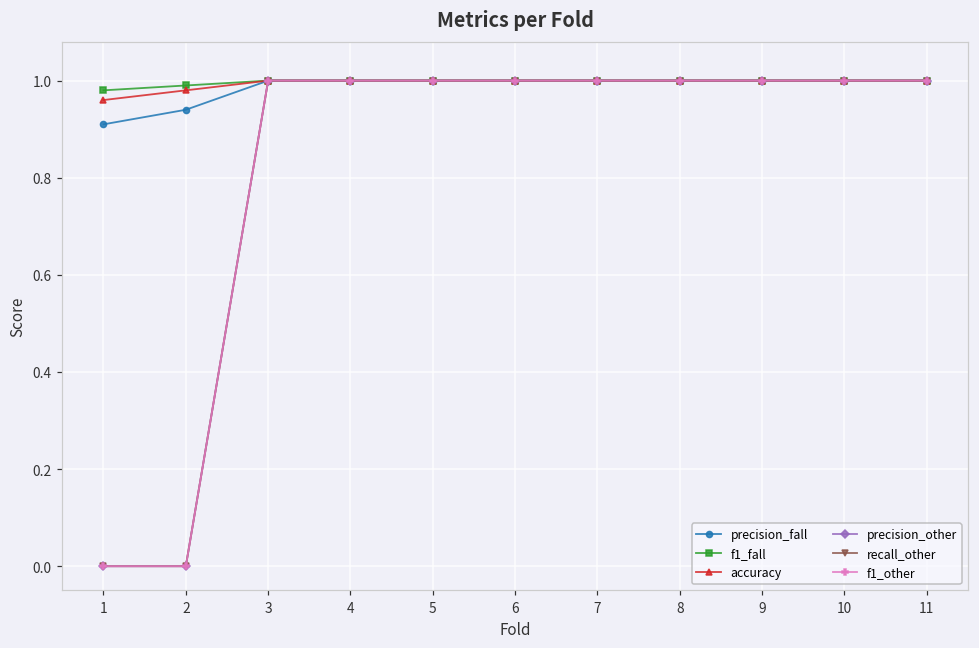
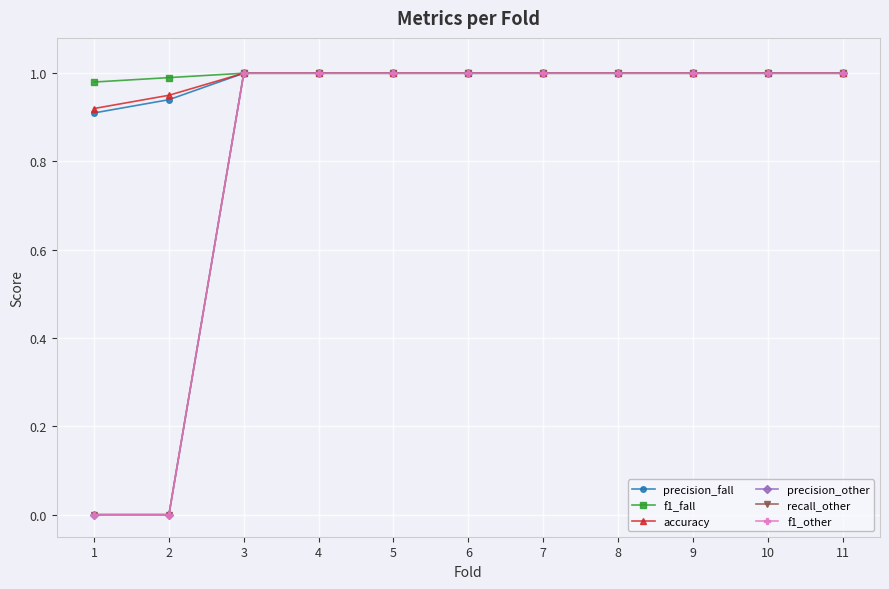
  {
    "precision_fall": {
      "1": 0.91,
      "2": 0.94
    },
    "f1_fall": {
      "1": 0.98,
      "2": 0.99
    },
    "accuracy": {
-     "1": 0.96,
-     "2": 0.98
+     "1": 0.92,
+     "2": 0.95
    },
    "f1_other": {
      "1": 0.00,
      "2": 0.00
    }
  }
